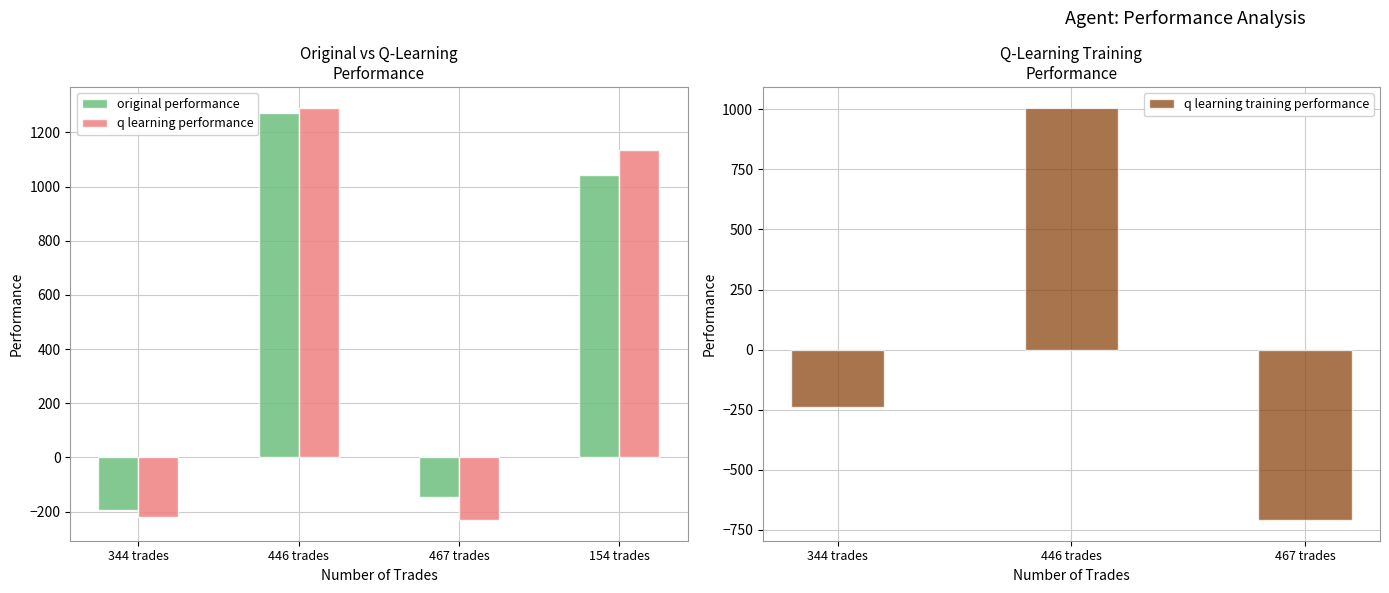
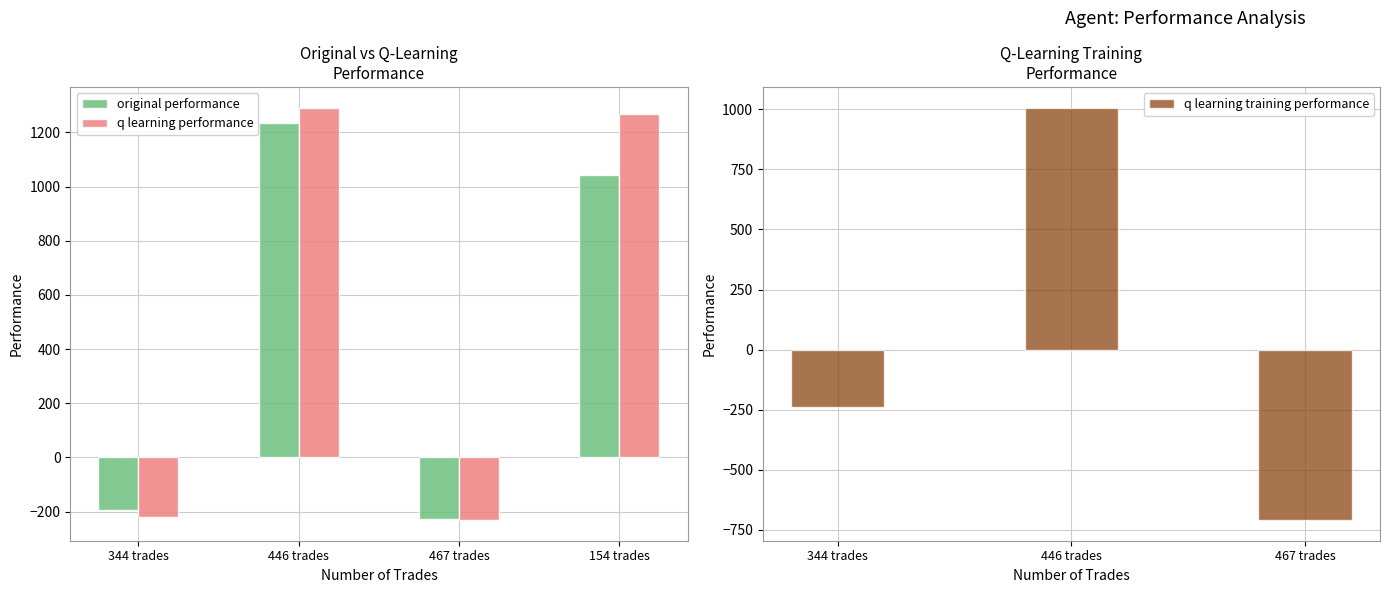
  {
    "Original vs Q-Learning Performance": {
      "original performance": {
        "344 trades": -190,
-       "446 trades": 1270,
-       "467 trades": -150,
+       "446 trades": 1230,
+       "467 trades": -230,
        "154 trades": 1040
      },
      "q learning performance": {
        "344 trades": -220,
        "446 trades": 1290,
        "467 trades": -230,
-       "154 trades": 1130
+       "154 trades": 1270
      }
    },
    "Q-Learning Training Performance": {
      "344 trades": -240,
      "446 trades": 1010,
      "467 trades": -710
    }
  }
